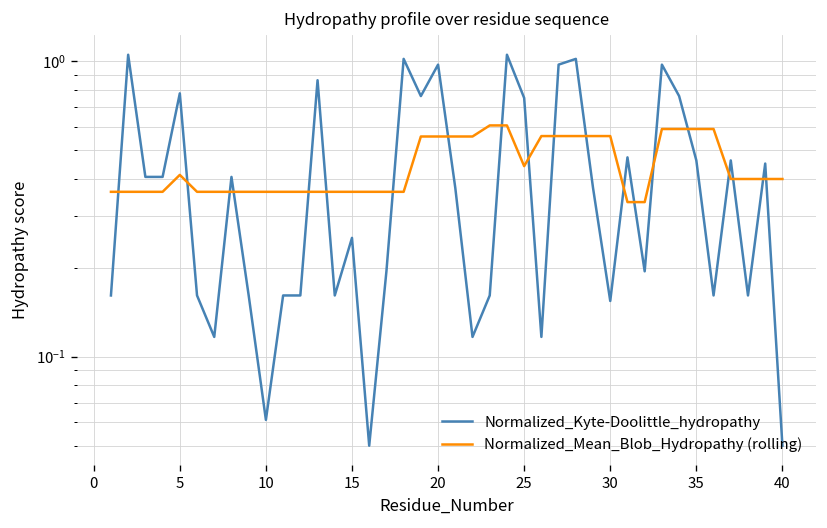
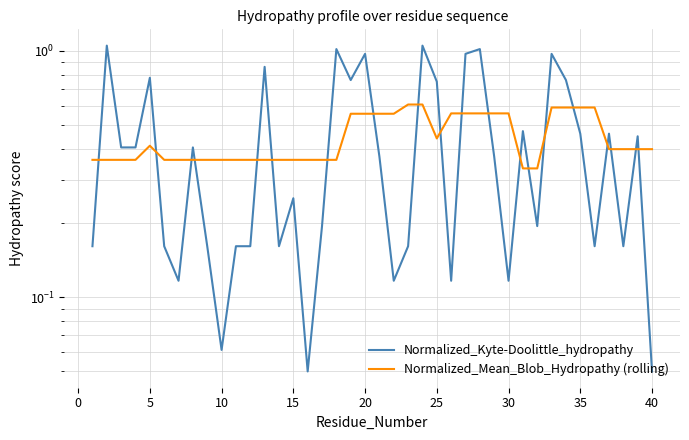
  {
    "Normalized_Kyte-Doolittle_hydropathy": {
      "5": 0.78,
      "10": 0.06,
      "15": 0.25,
      "20": 0.97,
      "25": 0.75,
-     "30": 0.15,
+     "30": 0.12,
      "35": 0.46,
      "40": 0.05
    },
    "Normalized_Mean_Blob_Hydropathy (rolling)": {
      "5": 0.41,
      "10": 0.36,
      "15": 0.36,
      "20": 0.56,
      "25": 0.44,
      "30": 0.56,
      "35": 0.59,
      "40": 0.40
    }
  }
